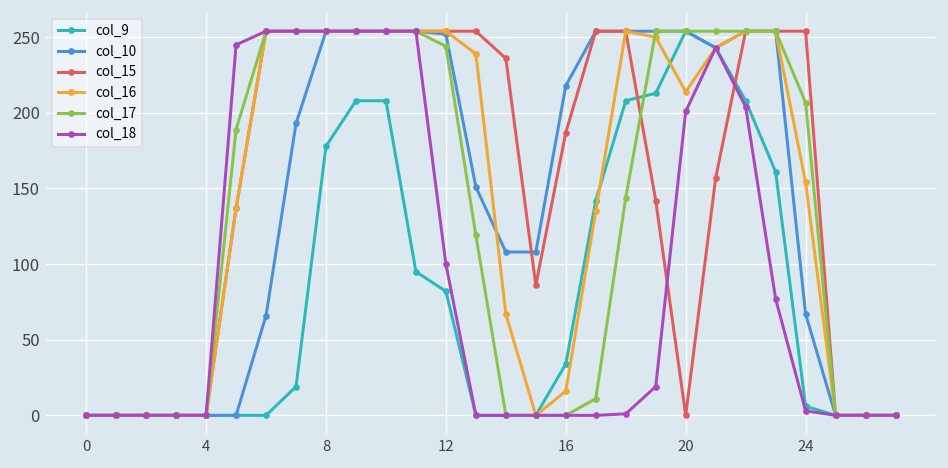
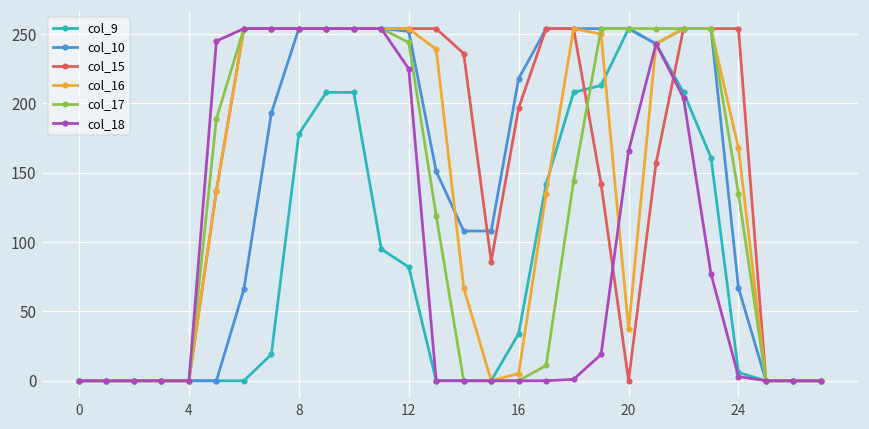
  {
    "col_15": {
-     "16": 187,
+     "16": 197,
      "20": 0,
      "24": 254
    },
    "col_16": {
-     "16": 16,
-     "20": 214,
-     "24": 154
+     "16": 5,
+     "20": 37,
+     "24": 168
    },
    "col_17": {
      "12": 244,
-     "24": 207
+     "24": 135
    },
    "col_18": {
-     "12": 100,
-     "20": 201,
+     "12": 225,
+     "20": 166,
      "24": 3
    }
  }
